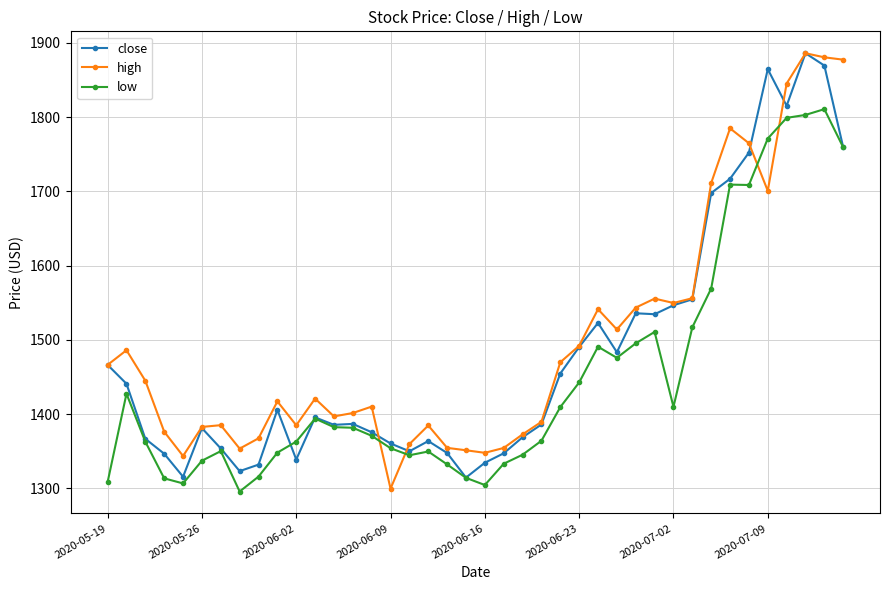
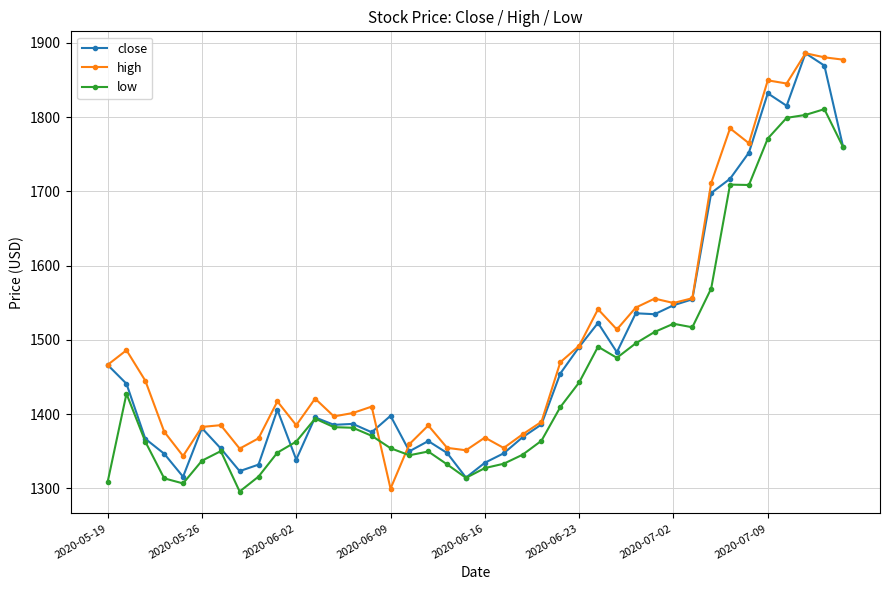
  {
    "close": {
      "2020-06-02": 1340,
-     "2020-06-09": 1360,
+     "2020-06-09": 1400,
      "2020-06-16": 1330,
-     "2020-07-09": 1860
+     "2020-07-09": 1830
    },
    "high": {
      "2020-06-02": 1380,
      "2020-06-09": 1300,
-     "2020-06-16": 1350,
-     "2020-07-09": 1700
+     "2020-06-16": 1370,
+     "2020-07-09": 1850
    },
    "low": {
      "2020-05-19": 1310,
      "2020-05-26": 1340,
      "2020-06-02": 1360,
      "2020-06-09": 1350,
-     "2020-06-16": 1300,
+     "2020-06-16": 1330,
      "2020-06-23": 1440,
-     "2020-07-02": 1410,
+     "2020-07-02": 1520,
      "2020-07-09": 1770
    }
  }
